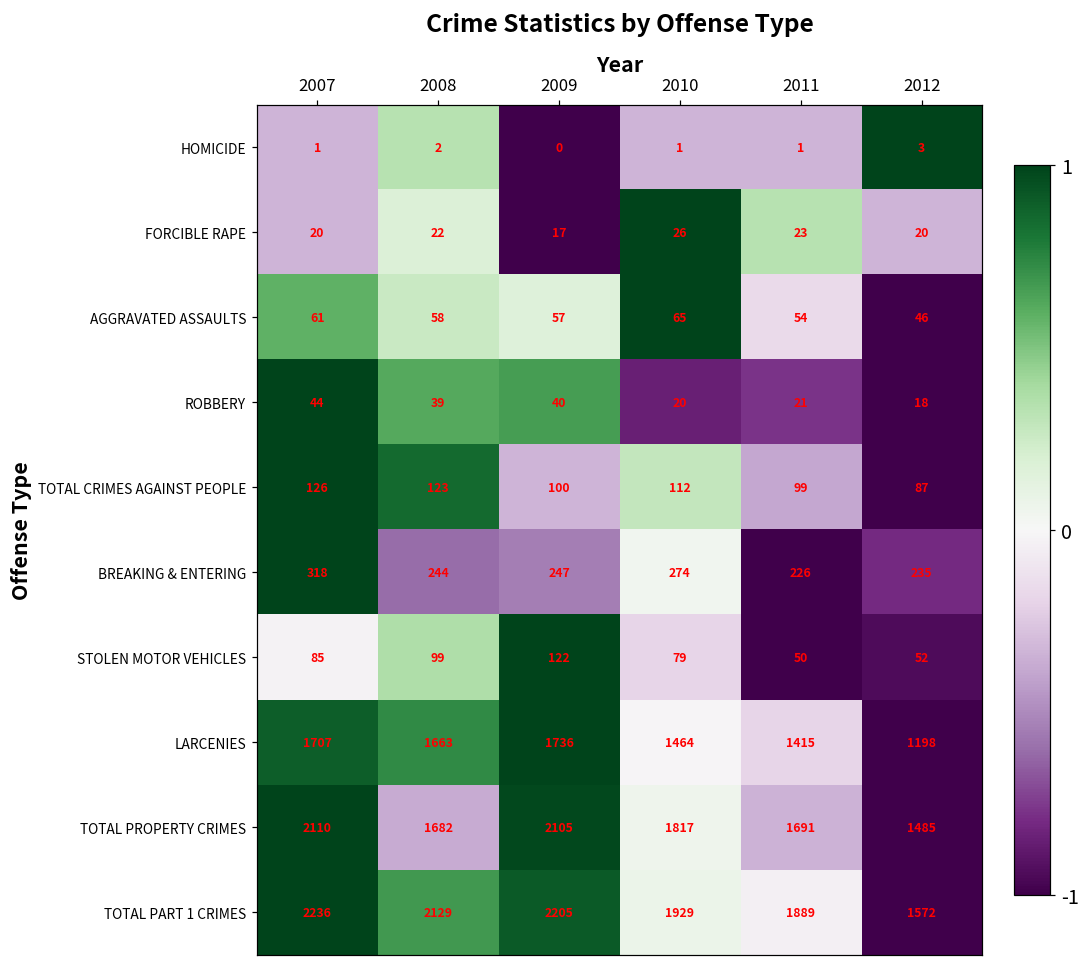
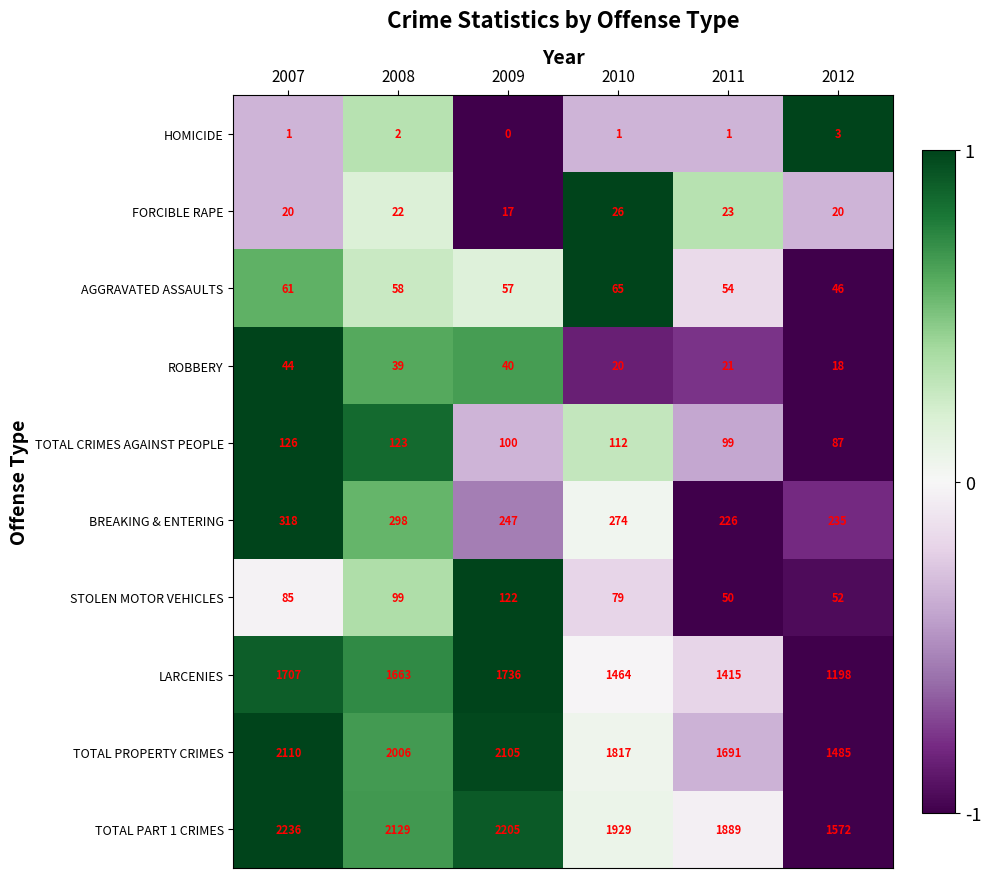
  {
    "HOMICIDE": {
      "2007": 1,
      "2008": 2,
      "2009": 0,
      "2010": 1,
      "2011": 1,
      "2012": 3
    },
    "FORCIBLE RAPE": {
      "2007": 20,
      "2008": 22,
      "2009": 17,
      "2010": 26,
      "2011": 23,
      "2012": 20
    },
    "AGGRAVATED ASSAULTS": {
      "2007": 61,
      "2008": 58,
      "2009": 57,
      "2010": 65,
      "2011": 54,
      "2012": 46
    },
    "ROBBERY": {
      "2007": 44,
      "2008": 39,
      "2009": 40,
      "2010": 20,
      "2011": 21,
      "2012": 18
    },
    "TOTAL CRIMES AGAINST PEOPLE": {
      "2007": 126,
      "2008": 123,
      "2009": 100,
      "2010": 112,
      "2011": 99,
      "2012": 87
    },
    "BREAKING & ENTERING": {
      "2007": 318,
-     "2008": 244,
+     "2008": 298,
      "2009": 247,
      "2010": 274,
      "2011": 226,
      "2012": 235
    },
    "STOLEN MOTOR VEHICLES": {
      "2007": 85,
      "2008": 99,
      "2009": 122,
      "2010": 79,
      "2011": 50,
      "2012": 52
    },
    "LARCENIES": {
      "2007": 1707,
      "2008": 1663,
      "2009": 1736,
      "2010": 1464,
      "2011": 1415,
      "2012": 1198
    },
    "TOTAL PROPERTY CRIMES": {
      "2007": 2110,
-     "2008": 1682,
+     "2008": 2006,
      "2009": 2105,
      "2010": 1817,
      "2011": 1691,
      "2012": 1485
    },
    "TOTAL PART 1 CRIMES": {
      "2007": 2236,
      "2008": 2129,
      "2009": 2205,
      "2010": 1929,
      "2011": 1889,
      "2012": 1572
    }
  }
